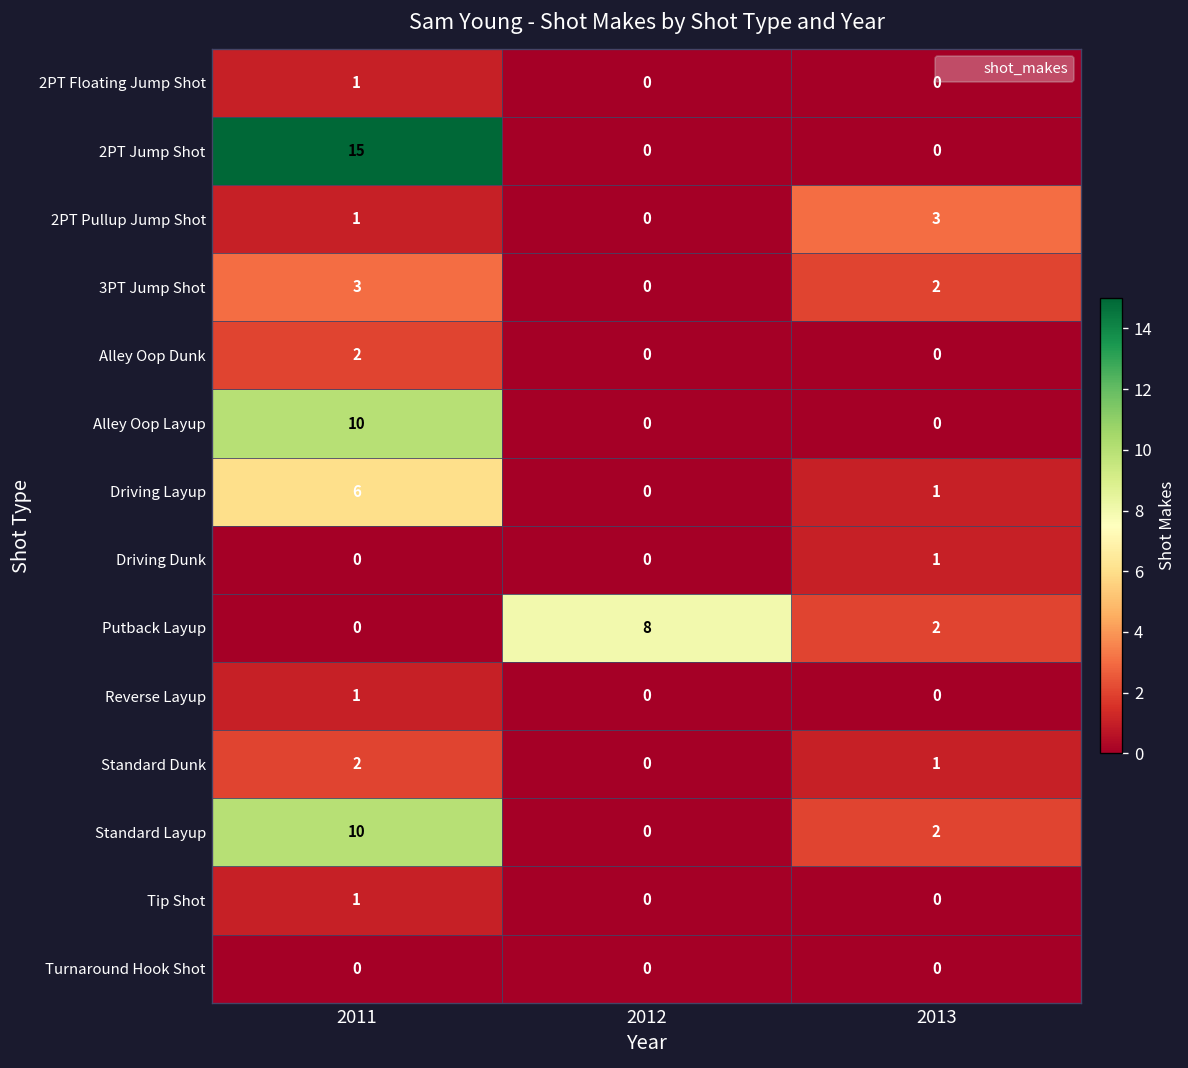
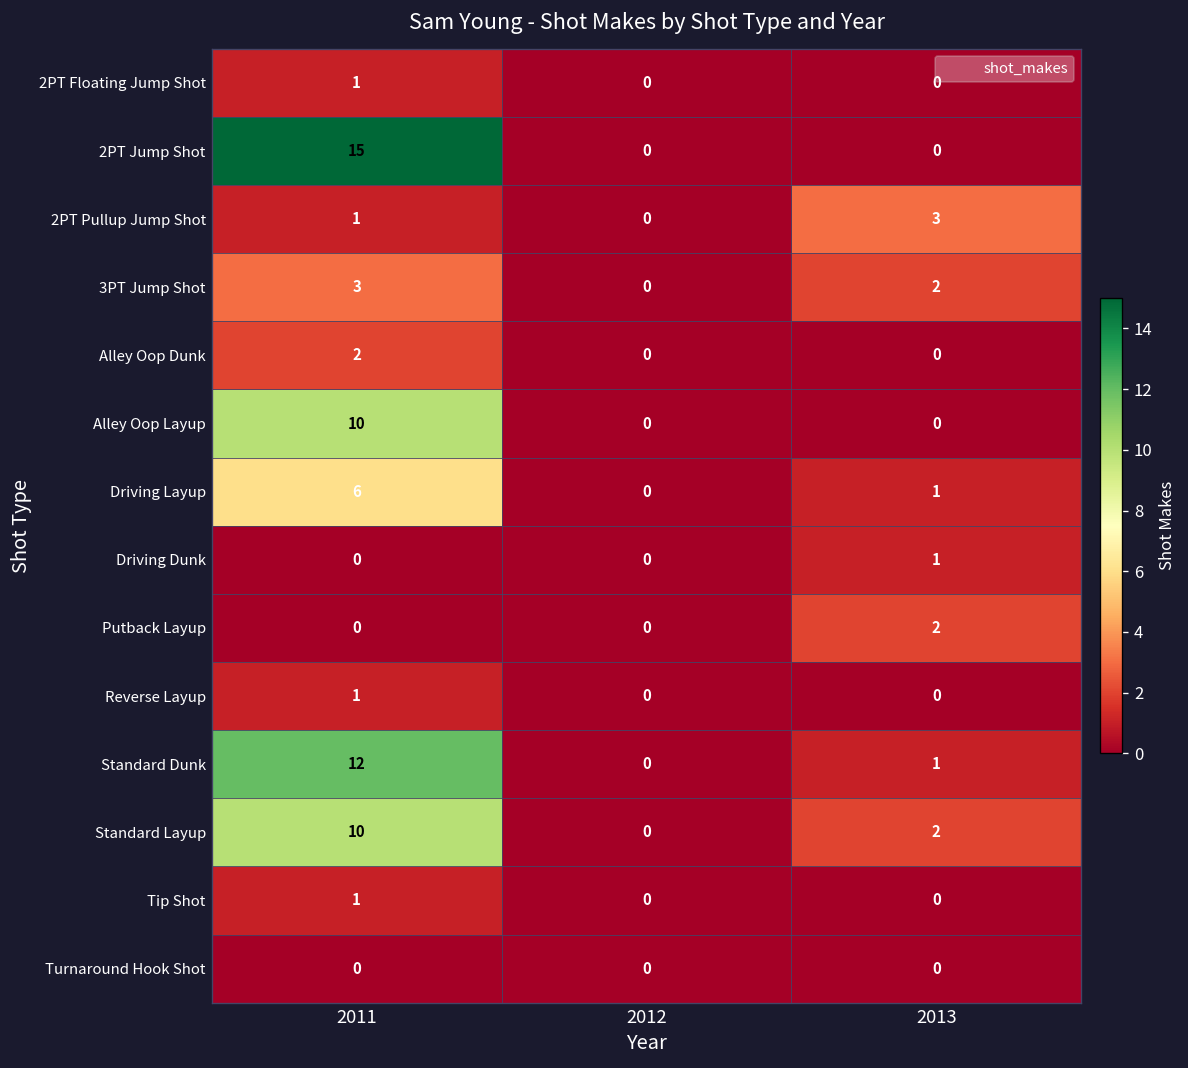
  {
    "2PT Floating Jump Shot": {
      "2011": 1,
      "2012": 0
    },
    "2PT Jump Shot": {
      "2011": 15,
      "2012": 0,
      "2013": 0
    },
    "2PT Pullup Jump Shot": {
      "2011": 1,
      "2012": 0,
      "2013": 3
    },
    "3PT Jump Shot": {
      "2011": 3,
      "2012": 0,
      "2013": 2
    },
    "Alley Oop Dunk": {
      "2011": 2,
      "2012": 0,
      "2013": 0
    },
    "Alley Oop Layup": {
      "2011": 10,
      "2012": 0,
      "2013": 0
    },
    "Driving Layup": {
      "2011": 6,
      "2012": 0,
      "2013": 1
    },
    "Driving Dunk": {
      "2011": 0,
      "2012": 0,
      "2013": 1
    },
    "Putback Layup": {
      "2011": 0,
-     "2012": 8,
+     "2012": 0,
      "2013": 2
    },
    "Reverse Layup": {
      "2011": 1,
      "2012": 0,
      "2013": 0
    },
    "Standard Dunk": {
-     "2011": 2,
+     "2011": 12,
      "2012": 0,
      "2013": 1
    },
    "Standard Layup": {
      "2011": 10,
      "2012": 0,
      "2013": 2
    },
    "Tip Shot": {
      "2011": 1,
      "2012": 0,
      "2013": 0
    },
    "Turnaround Hook Shot": {
      "2011": 0,
      "2012": 0,
      "2013": 0
    }
  }
